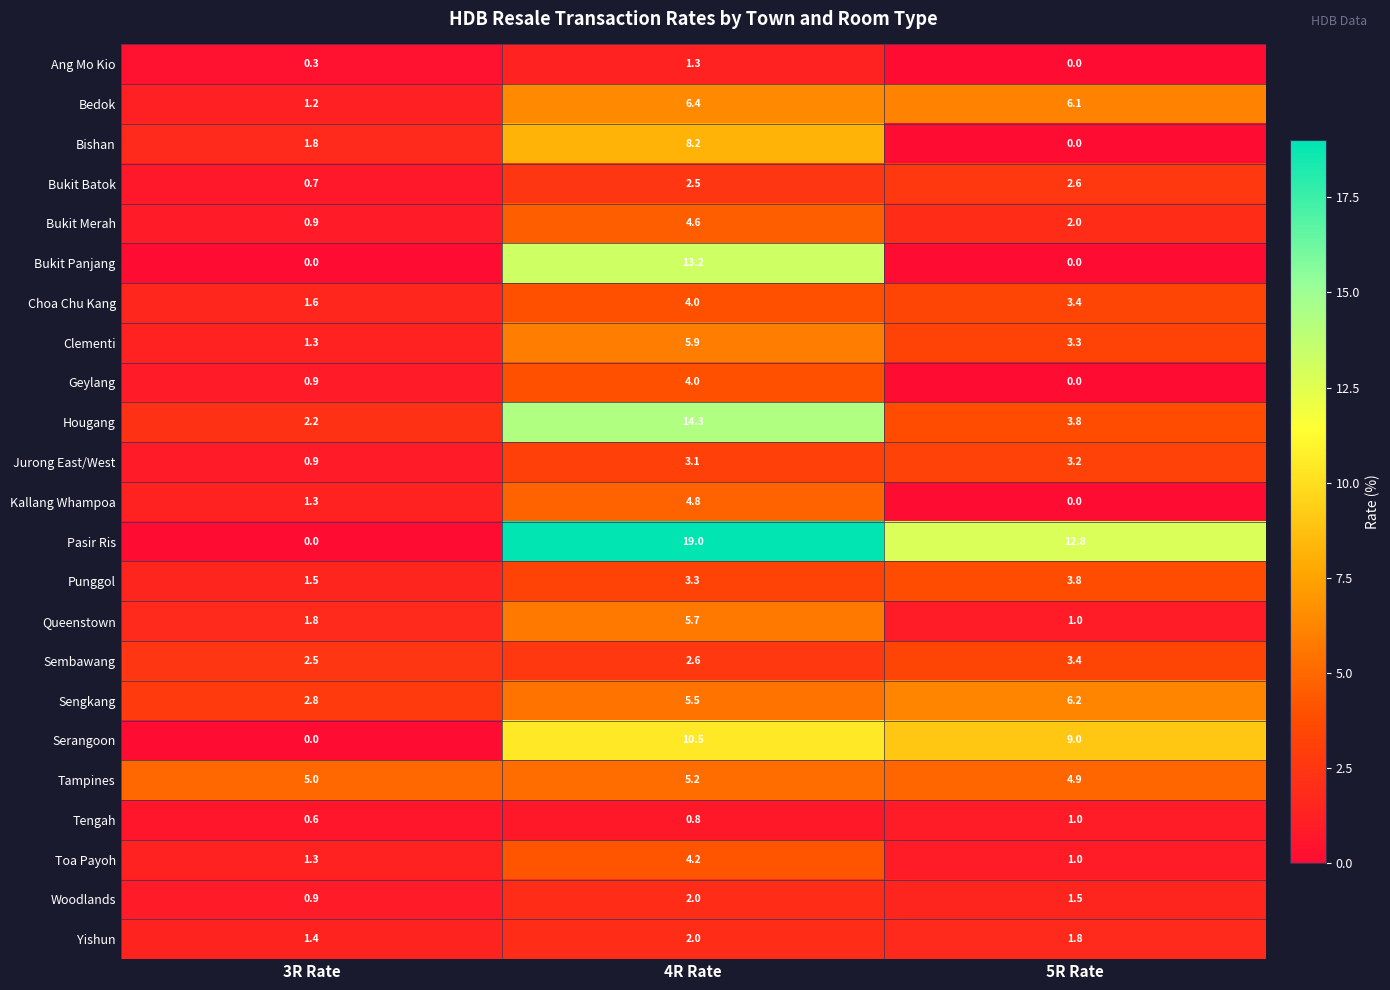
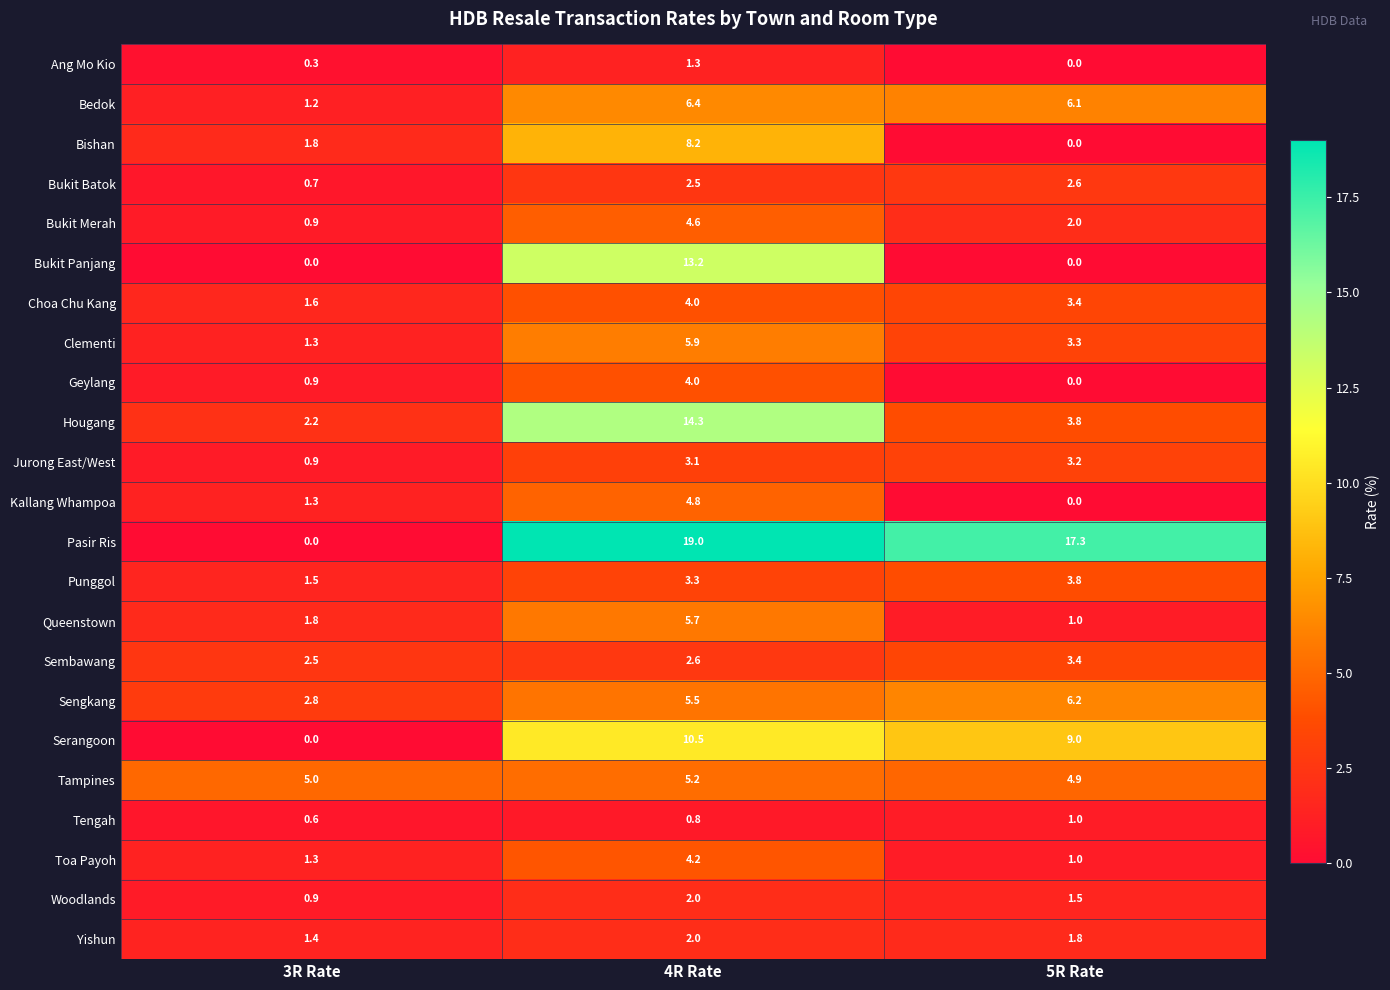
  {
    "Ang Mo Kio": {
      "3R Rate": 0.3,
      "4R Rate": 1.3,
      "5R Rate": 0.0
    },
    "Bedok": {
      "3R Rate": 1.2,
      "4R Rate": 6.4,
      "5R Rate": 6.1
    },
    "Bishan": {
      "3R Rate": 1.8,
      "4R Rate": 8.2,
      "5R Rate": 0.0
    },
    "Bukit Batok": {
      "3R Rate": 0.7,
      "4R Rate": 2.5,
      "5R Rate": 2.6
    },
    "Bukit Merah": {
      "3R Rate": 0.9,
      "4R Rate": 4.6,
      "5R Rate": 2.0
    },
    "Bukit Panjang": {
      "3R Rate": 0.0,
      "4R Rate": 13.2,
      "5R Rate": 0.0
    },
    "Choa Chu Kang": {
      "3R Rate": 1.6,
      "4R Rate": 4.0,
      "5R Rate": 3.4
    },
    "Clementi": {
      "3R Rate": 1.3,
      "4R Rate": 5.9,
      "5R Rate": 3.3
    },
    "Geylang": {
      "3R Rate": 0.9,
      "4R Rate": 4.0,
      "5R Rate": 0.0
    },
    "Hougang": {
      "3R Rate": 2.2,
      "4R Rate": 14.3,
      "5R Rate": 3.8
    },
    "Jurong East/West": {
      "3R Rate": 0.9,
      "4R Rate": 3.1,
      "5R Rate": 3.2
    },
    "Kallang Whampoa": {
      "3R Rate": 1.3,
      "4R Rate": 4.8,
      "5R Rate": 0.0
    },
    "Pasir Ris": {
      "3R Rate": 0.0,
      "4R Rate": 19.0,
-     "5R Rate": 12.8
+     "5R Rate": 17.3
    },
    "Punggol": {
      "3R Rate": 1.5,
      "4R Rate": 3.3,
      "5R Rate": 3.8
    },
    "Queenstown": {
      "3R Rate": 1.8,
      "4R Rate": 5.7,
      "5R Rate": 1.0
    },
    "Sembawang": {
      "3R Rate": 2.5,
      "4R Rate": 2.6,
      "5R Rate": 3.4
    },
    "Sengkang": {
      "3R Rate": 2.8,
      "4R Rate": 5.5,
      "5R Rate": 6.2
    },
    "Serangoon": {
      "3R Rate": 0.0,
      "4R Rate": 10.5,
      "5R Rate": 9.0
    },
    "Tampines": {
      "3R Rate": 5.0,
      "4R Rate": 5.2,
      "5R Rate": 4.9
    },
    "Tengah": {
      "3R Rate": 0.6,
      "4R Rate": 0.8,
      "5R Rate": 1.0
    },
    "Toa Payoh": {
      "3R Rate": 1.3,
      "4R Rate": 4.2,
      "5R Rate": 1.0
    },
    "Woodlands": {
      "3R Rate": 0.9,
      "4R Rate": 2.0,
      "5R Rate": 1.5
    },
    "Yishun": {
      "3R Rate": 1.4,
      "4R Rate": 2.0,
      "5R Rate": 1.8
    }
  }
